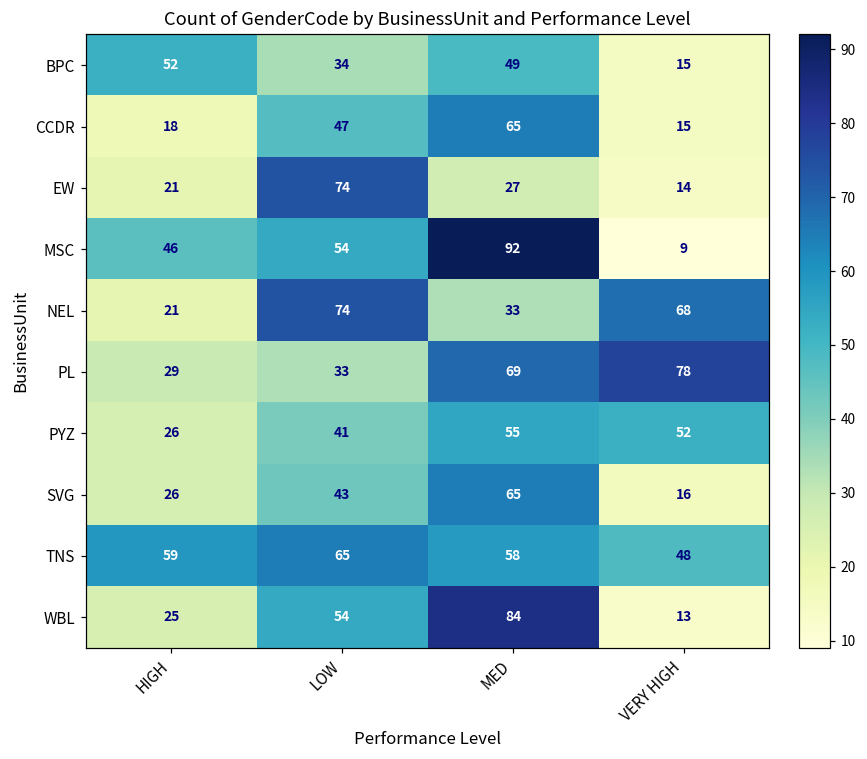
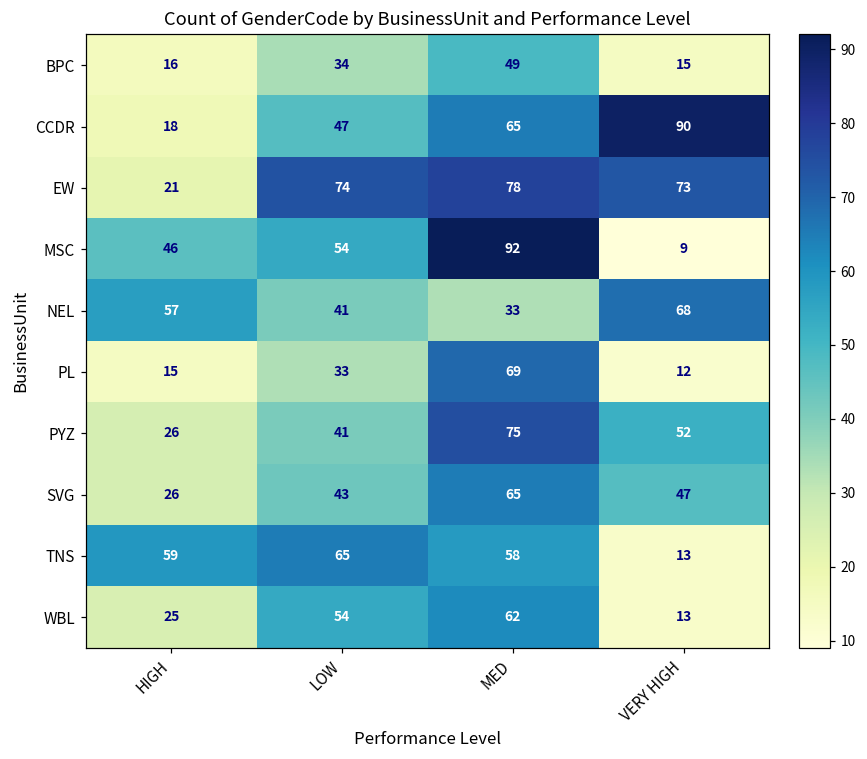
  {
    "BPC": {
-     "HIGH": 52,
+     "HIGH": 16,
      "LOW": 34,
      "MED": 49,
      "VERY HIGH": 15
    },
    "CCDR": {
      "HIGH": 18,
      "LOW": 47,
      "MED": 65,
-     "VERY HIGH": 15
+     "VERY HIGH": 90
    },
    "EW": {
      "HIGH": 21,
      "LOW": 74,
-     "MED": 27,
-     "VERY HIGH": 14
+     "MED": 78,
+     "VERY HIGH": 73
    },
    "MSC": {
      "HIGH": 46,
      "LOW": 54,
      "MED": 92,
      "VERY HIGH": 9
    },
    "NEL": {
-     "HIGH": 21,
-     "LOW": 74,
+     "HIGH": 57,
+     "LOW": 41,
      "MED": 33,
      "VERY HIGH": 68
    },
    "PL": {
-     "HIGH": 29,
+     "HIGH": 15,
      "LOW": 33,
      "MED": 69,
-     "VERY HIGH": 78
+     "VERY HIGH": 12
    },
    "PYZ": {
      "HIGH": 26,
      "LOW": 41,
-     "MED": 55,
+     "MED": 75,
      "VERY HIGH": 52
    },
    "SVG": {
      "HIGH": 26,
      "LOW": 43,
      "MED": 65,
-     "VERY HIGH": 16
+     "VERY HIGH": 47
    },
    "TNS": {
      "HIGH": 59,
      "LOW": 65,
      "MED": 58,
-     "VERY HIGH": 48
+     "VERY HIGH": 13
    },
    "WBL": {
      "HIGH": 25,
      "LOW": 54,
-     "MED": 84,
+     "MED": 62,
      "VERY HIGH": 13
    }
  }
